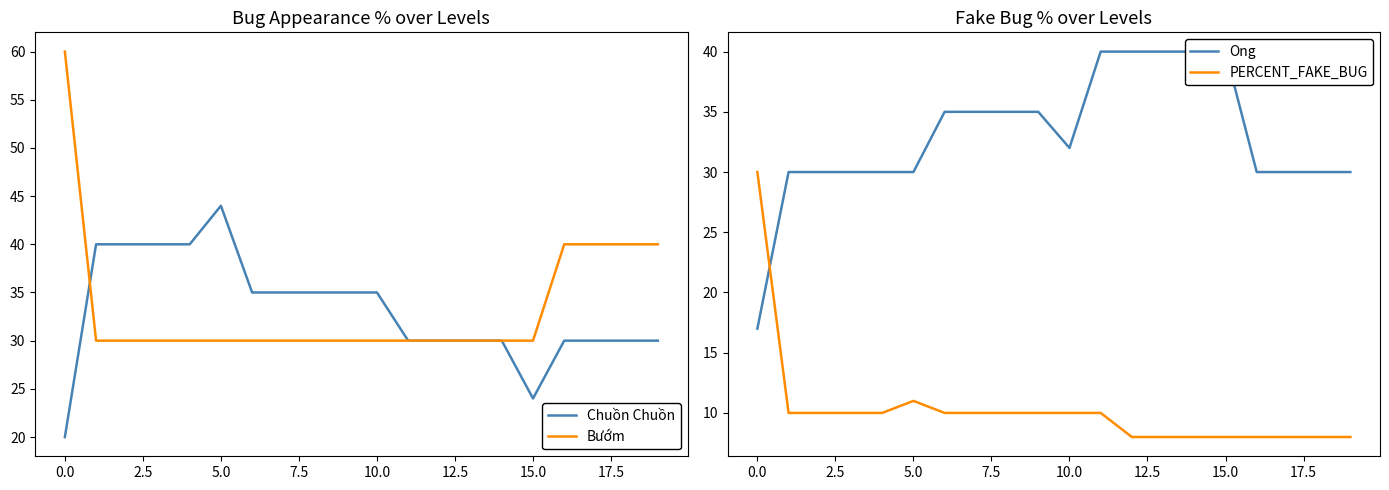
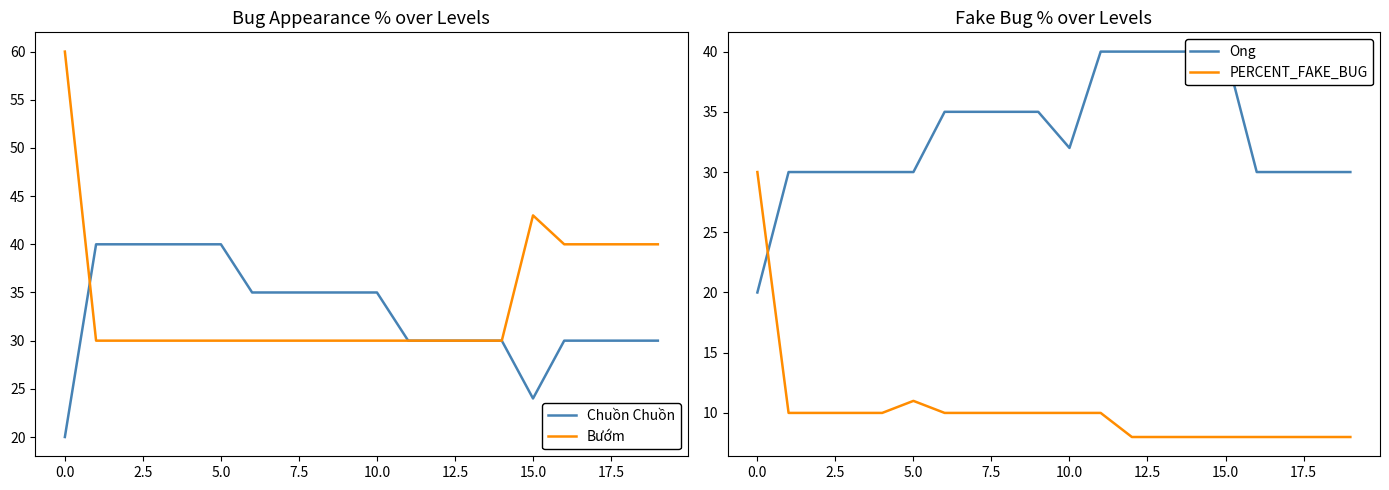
  {
    "Bug Appearance % over Levels": {
      "Chuồn Chuồn": {
        "0.0": 20,
-       "5.0": 44,
+       "5.0": 40,
        "10.0": 35,
        "15.0": 24
      },
      "Bướm": {
        "0.0": 60,
        "5.0": 30,
        "10.0": 30,
-       "15.0": 30
+       "15.0": 43
      }
    },
    "Fake Bug % over Levels": {
      "Ong": {
-       "0.0": 17,
+       "0.0": 20,
        "5.0": 30,
        "10.0": 32
      },
      "PERCENT_FAKE_BUG": {
        "0.0": 30,
        "5.0": 11,
        "10.0": 10,
        "15.0": 8
      }
    }
  }
